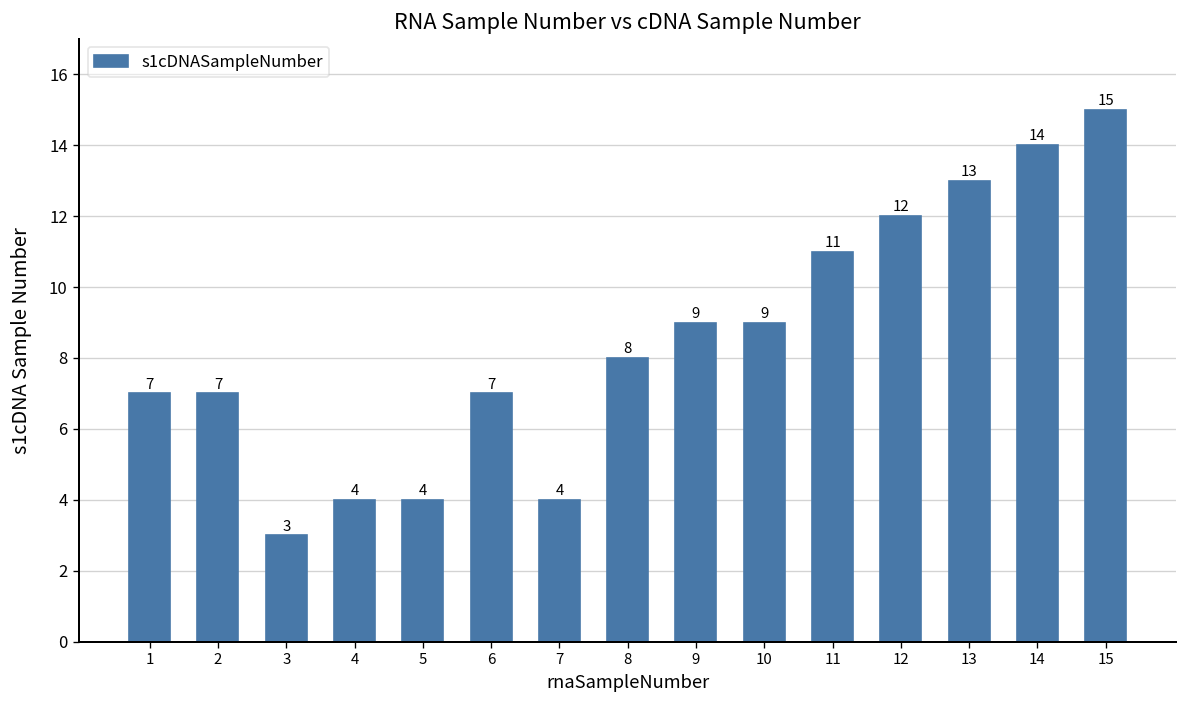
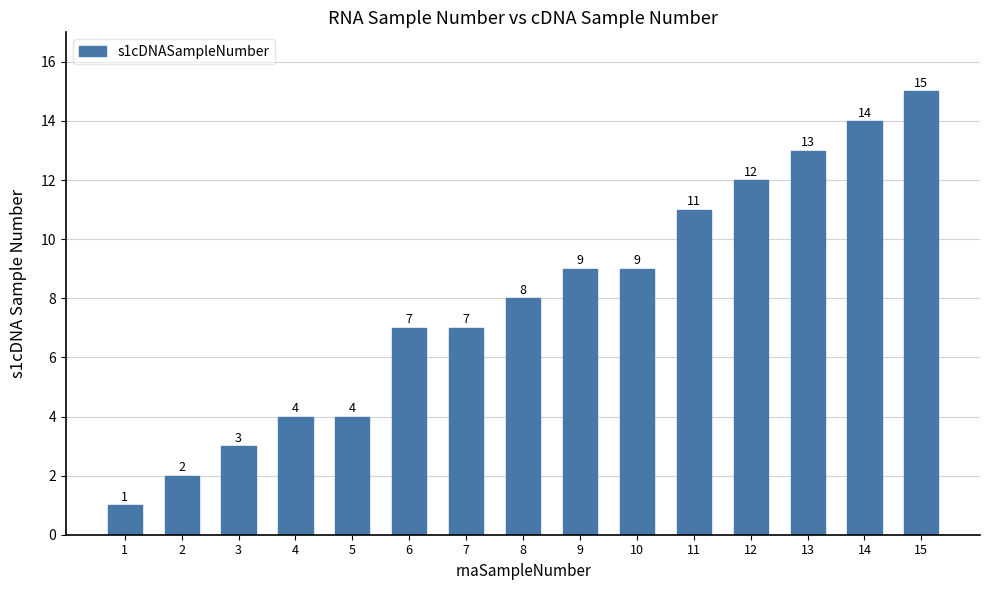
  {
-   "1": 7,
-   "2": 7,
+   "1": 1,
+   "2": 2,
    "3": 3,
    "4": 4,
    "5": 4,
    "6": 7,
-   "7": 4,
+   "7": 7,
    "8": 8,
    "9": 9,
    "10": 9,
    "11": 11,
    "12": 12,
    "13": 13,
    "14": 14,
    "15": 15
  }
